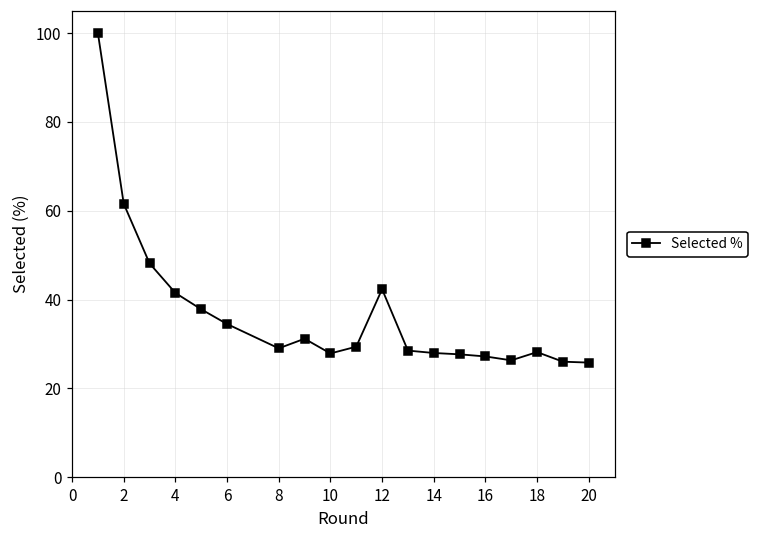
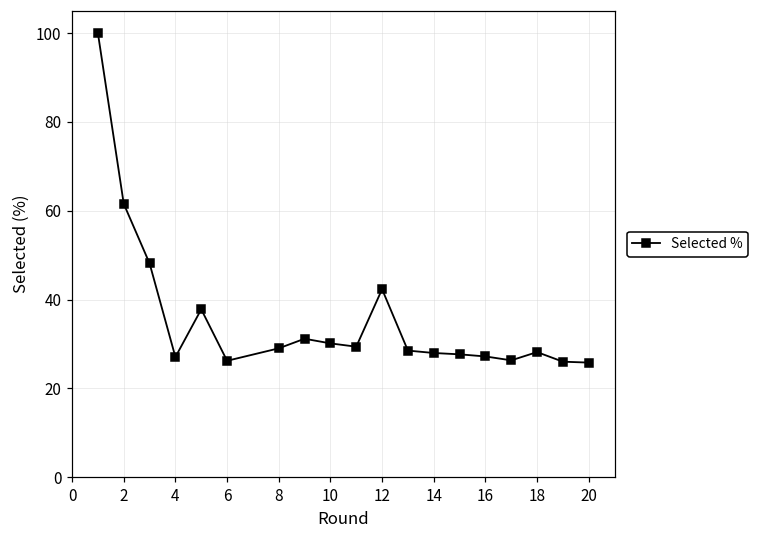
  {
    "2": 62,
-   "4": 41,
-   "6": 34,
+   "4": 27,
+   "6": 26,
    "8": 29,
-   "10": 28,
+   "10": 30,
    "12": 42,
    "14": 28,
    "16": 27,
    "18": 28,
    "20": 26
  }
